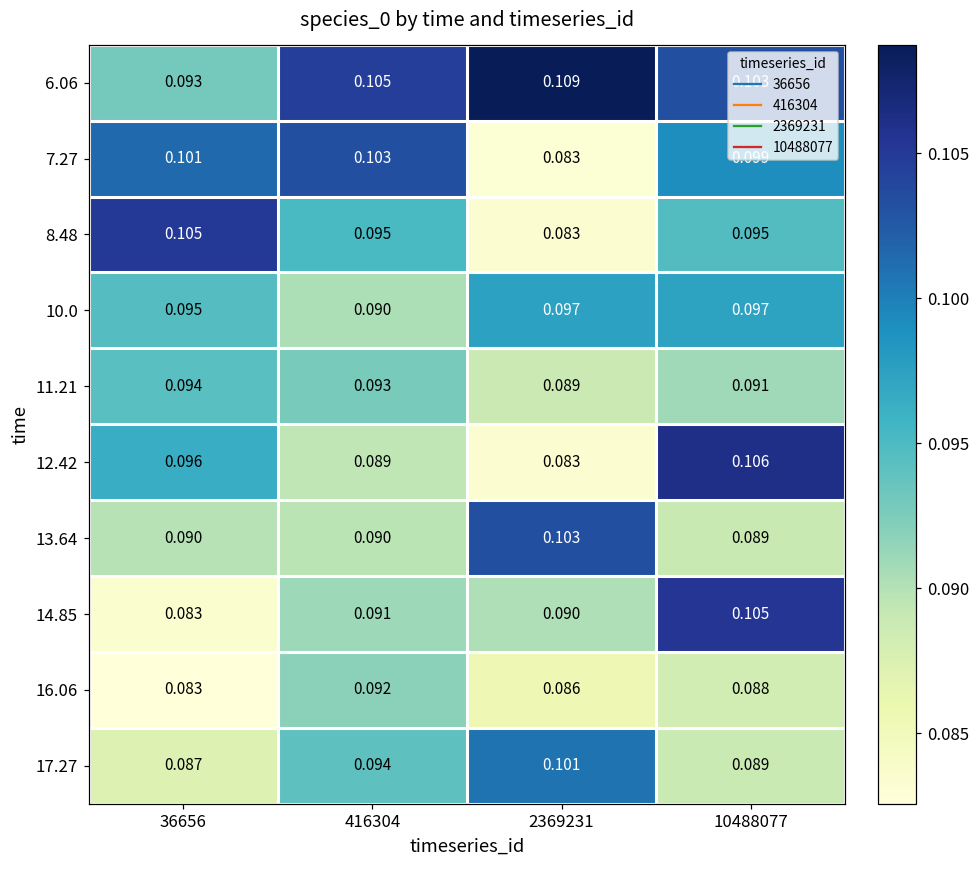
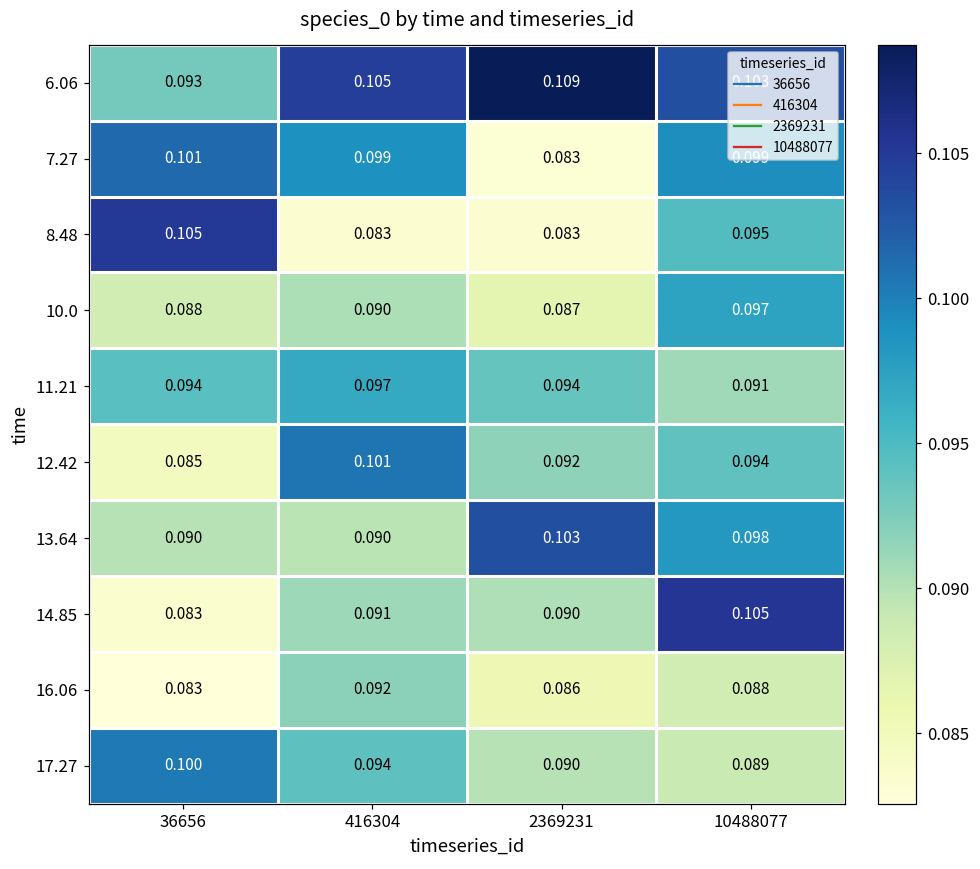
  {
    "6.06": {
      "36656": 0.093,
      "416304": 0.105,
      "2369231": 0.109
    },
    "7.27": {
      "36656": 0.101,
-     "416304": 0.103,
+     "416304": 0.099,
      "2369231": 0.083
    },
    "8.48": {
      "36656": 0.105,
-     "416304": 0.095,
+     "416304": 0.083,
      "2369231": 0.083,
      "10488077": 0.095
    },
    "10.0": {
-     "36656": 0.095,
+     "36656": 0.088,
      "416304": 0.090,
-     "2369231": 0.097,
+     "2369231": 0.087,
      "10488077": 0.097
    },
    "11.21": {
      "36656": 0.094,
-     "416304": 0.093,
-     "2369231": 0.089,
+     "416304": 0.097,
+     "2369231": 0.094,
      "10488077": 0.091
    },
    "12.42": {
-     "36656": 0.096,
-     "416304": 0.089,
-     "2369231": 0.083,
-     "10488077": 0.106
+     "36656": 0.085,
+     "416304": 0.101,
+     "2369231": 0.092,
+     "10488077": 0.094
    },
    "13.64": {
      "36656": 0.090,
      "416304": 0.090,
      "2369231": 0.103,
-     "10488077": 0.089
+     "10488077": 0.098
    },
    "14.85": {
      "36656": 0.083,
      "416304": 0.091,
      "2369231": 0.090,
      "10488077": 0.105
    },
    "16.06": {
      "36656": 0.083,
      "416304": 0.092,
      "2369231": 0.086,
      "10488077": 0.088
    },
    "17.27": {
-     "36656": 0.087,
+     "36656": 0.100,
      "416304": 0.094,
-     "2369231": 0.101,
+     "2369231": 0.090,
      "10488077": 0.089
    }
  }
